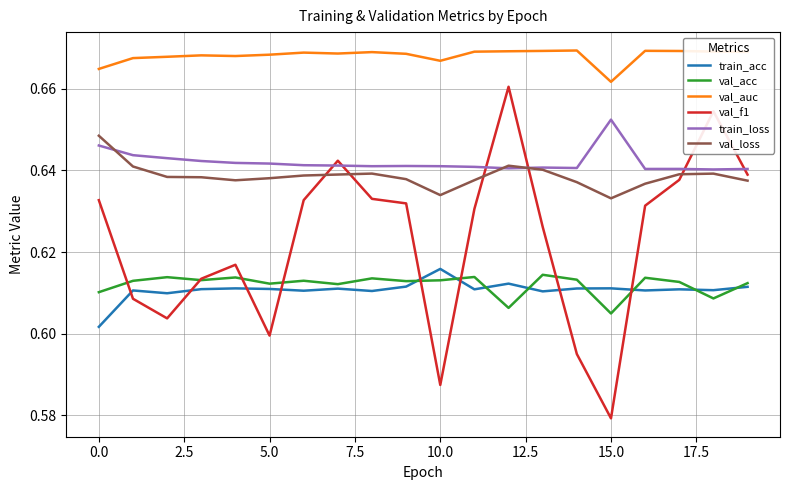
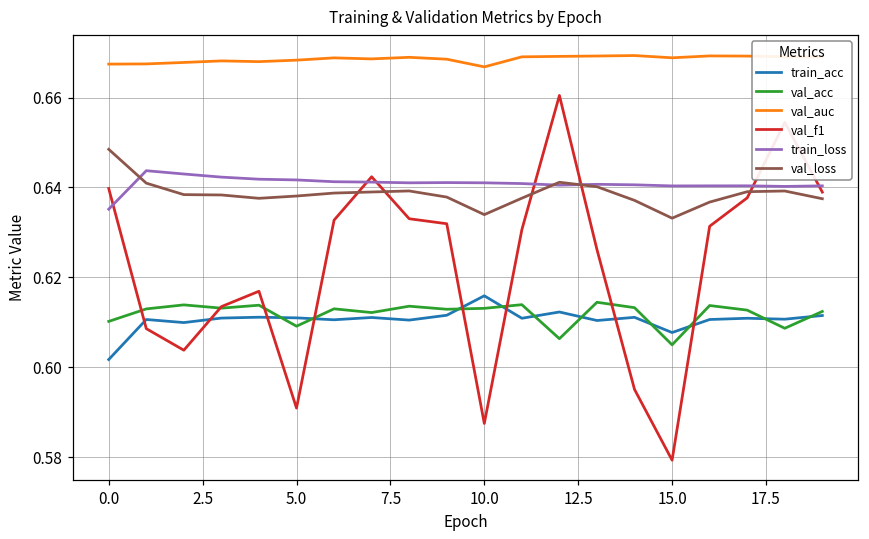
  {
    "train_acc": {
      "0.0": 0.602,
      "5.0": 0.611,
      "10.0": 0.616,
-     "15.0": 0.611
+     "15.0": 0.608
    },
    "val_acc": {
      "0.0": 0.610,
-     "5.0": 0.612,
+     "5.0": 0.609,
      "10.0": 0.613,
      "15.0": 0.605
    },
    "val_auc": {
-     "0.0": 0.665,
+     "0.0": 0.667,
      "5.0": 0.668,
      "10.0": 0.667,
-     "15.0": 0.662
+     "15.0": 0.669
    },
    "val_f1": {
-     "0.0": 0.633,
-     "5.0": 0.600,
+     "0.0": 0.640,
+     "5.0": 0.591,
      "10.0": 0.587,
      "15.0": 0.579
    },
    "train_loss": {
-     "0.0": 0.646,
+     "0.0": 0.635,
      "5.0": 0.642,
      "10.0": 0.641,
-     "15.0": 0.652
+     "15.0": 0.640
    },
    "val_loss": {
      "0.0": 0.648,
      "5.0": 0.638,
      "10.0": 0.634,
      "15.0": 0.633
    }
  }
